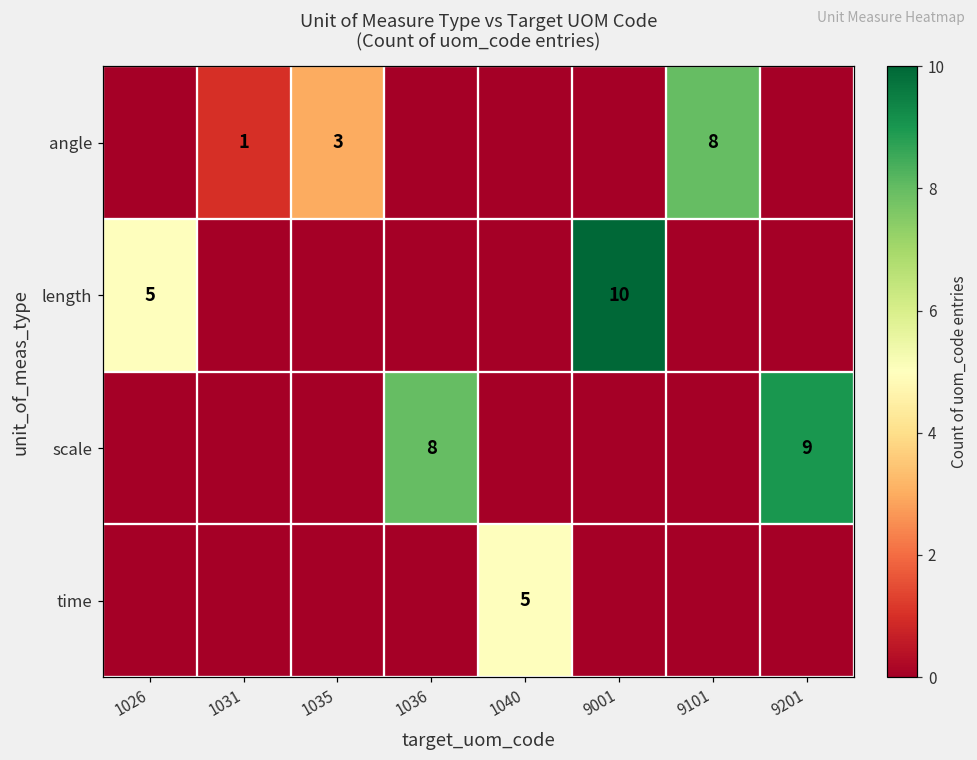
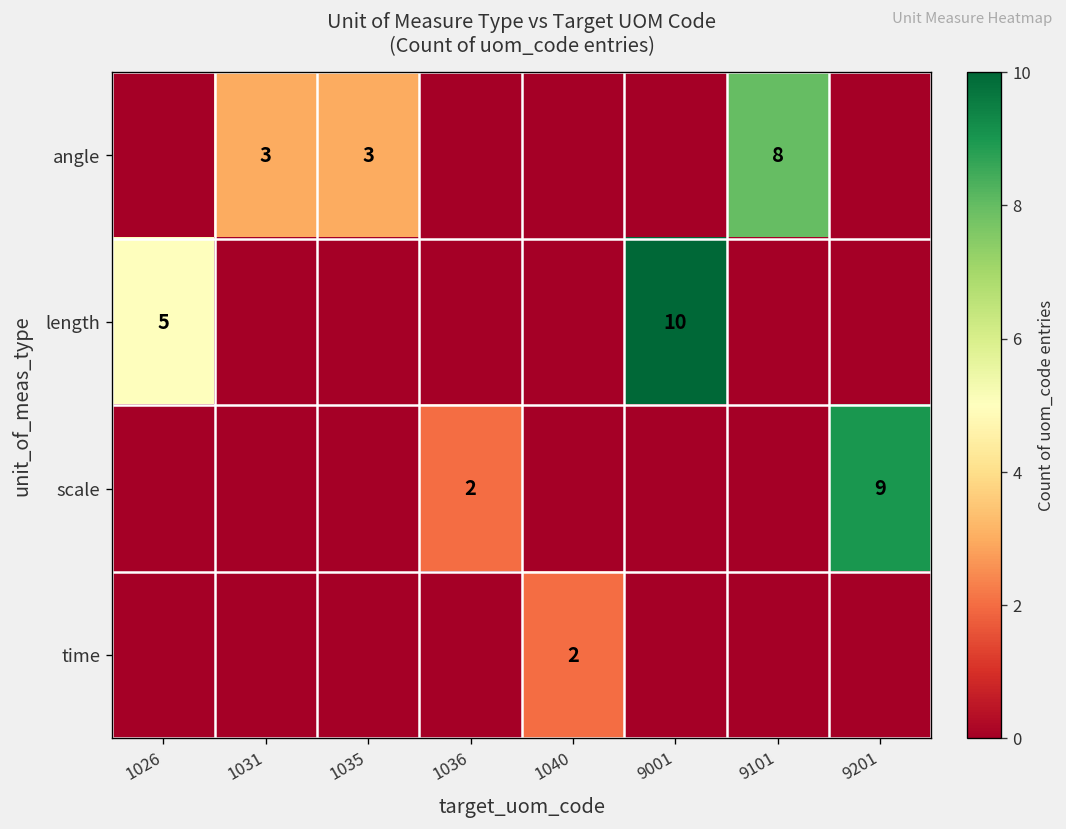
  {
    "angle": {
-     "1031": 1,
+     "1031": 3,
      "1035": 3,
      "9101": 8
    },
    "length": {
      "1026": 5,
      "9001": 10
    },
    "scale": {
-     "1036": 8,
+     "1036": 2,
      "9201": 9
    },
    "time": {
-     "1040": 5
+     "1040": 2
    }
  }
